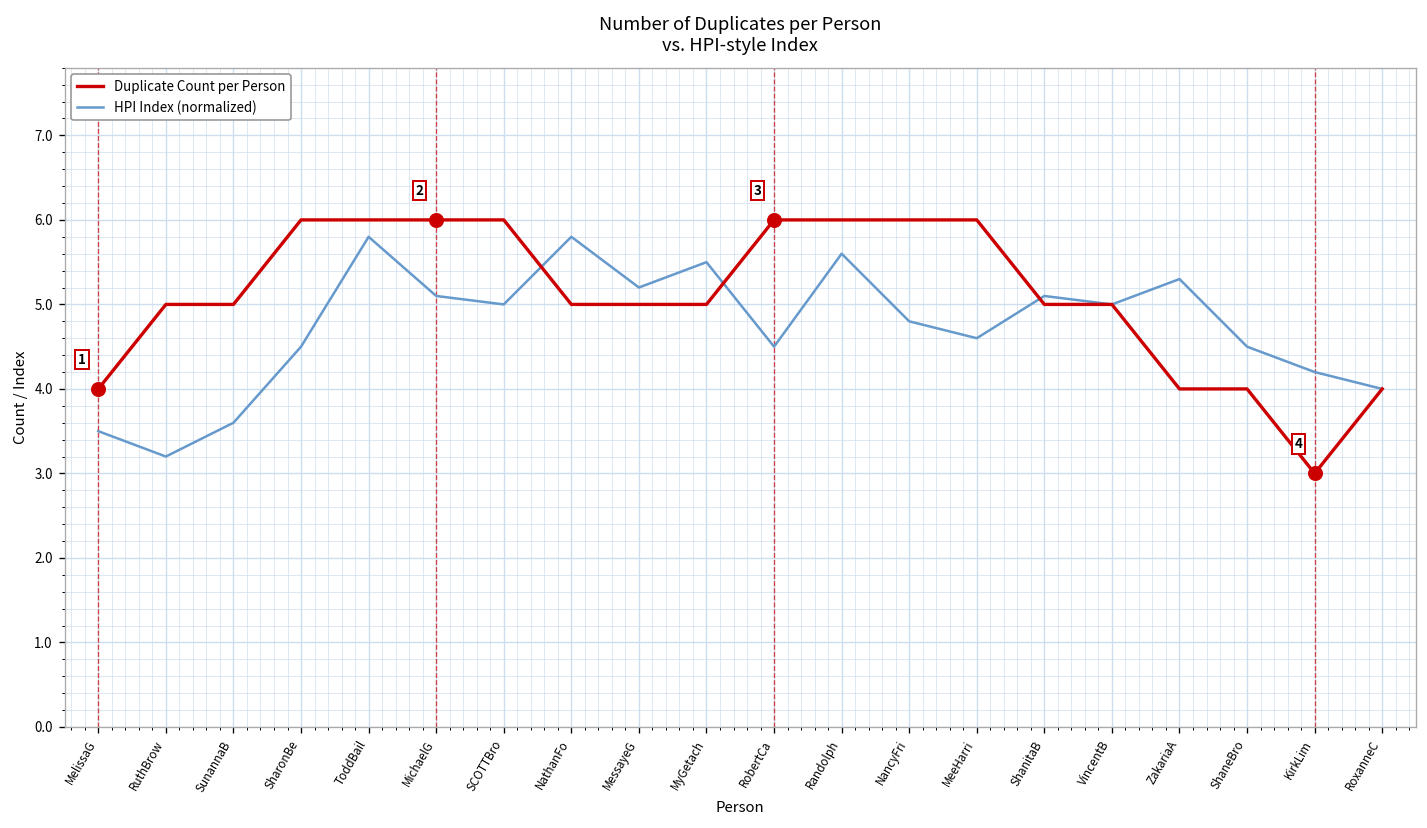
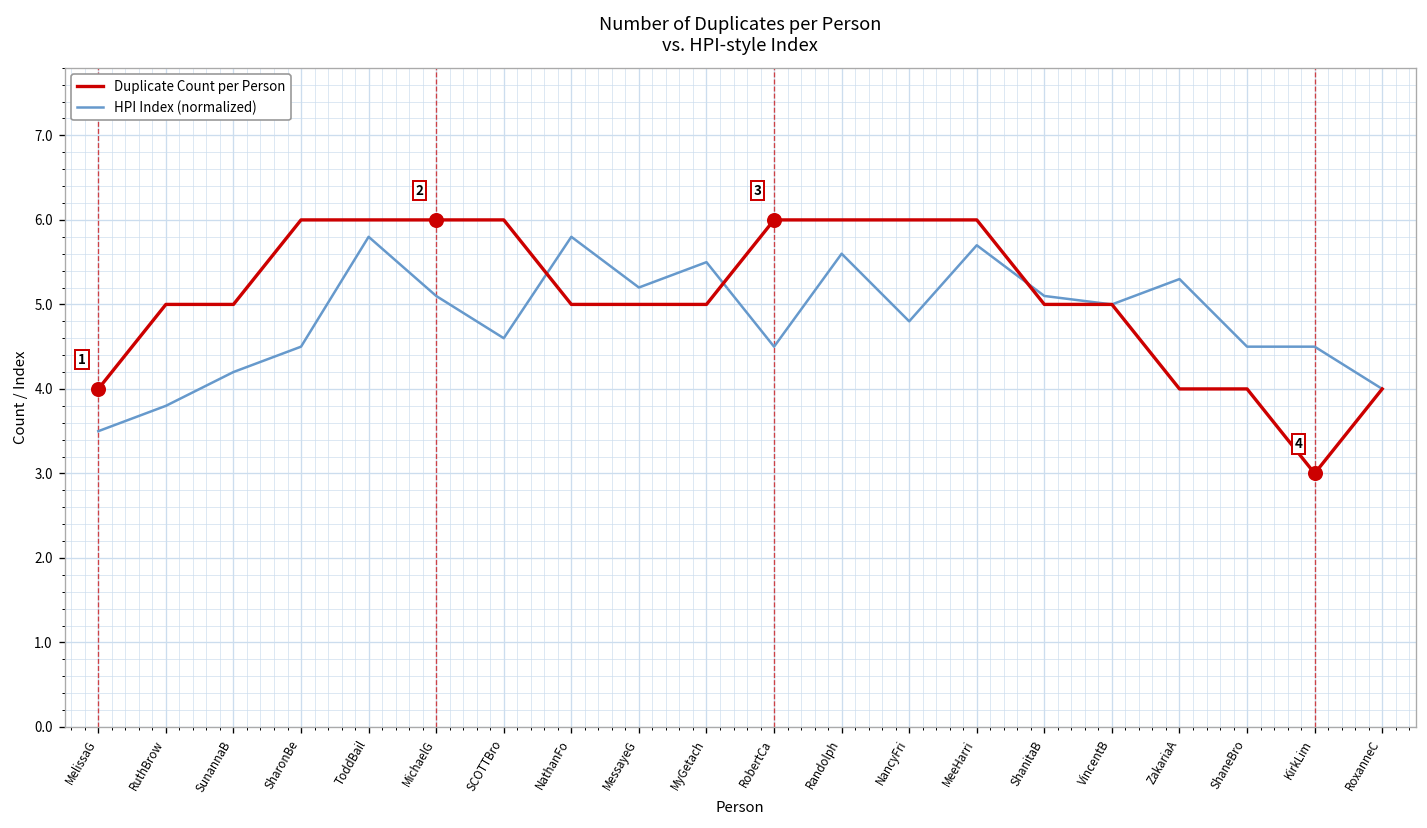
  {
    "HPI Index (normalized)": {
      "MelissaG": 3.5,
-     "RuthBrow": 3.2,
-     "SunannaB": 3.6,
+     "RuthBrow": 3.8,
+     "SunannaB": 4.2,
      "SharonBe": 4.5,
      "ToddBail": 5.8,
      "MichaelG": 5.1,
-     "SCOTTBro": 5.0,
+     "SCOTTBro": 4.6,
      "NathanFo": 5.8,
      "MessayeG": 5.2,
      "MyGetach": 5.5,
      "RobertCa": 4.5,
      "Randolph": 5.6,
      "NancyFri": 4.8,
-     "MeeHarri": 4.6,
+     "MeeHarri": 5.7,
      "ShanitaB": 5.1,
      "ZakariaA": 5.3,
      "ShaneBro": 4.5,
-     "KirkLim": 4.2
+     "KirkLim": 4.5
    }
  }
